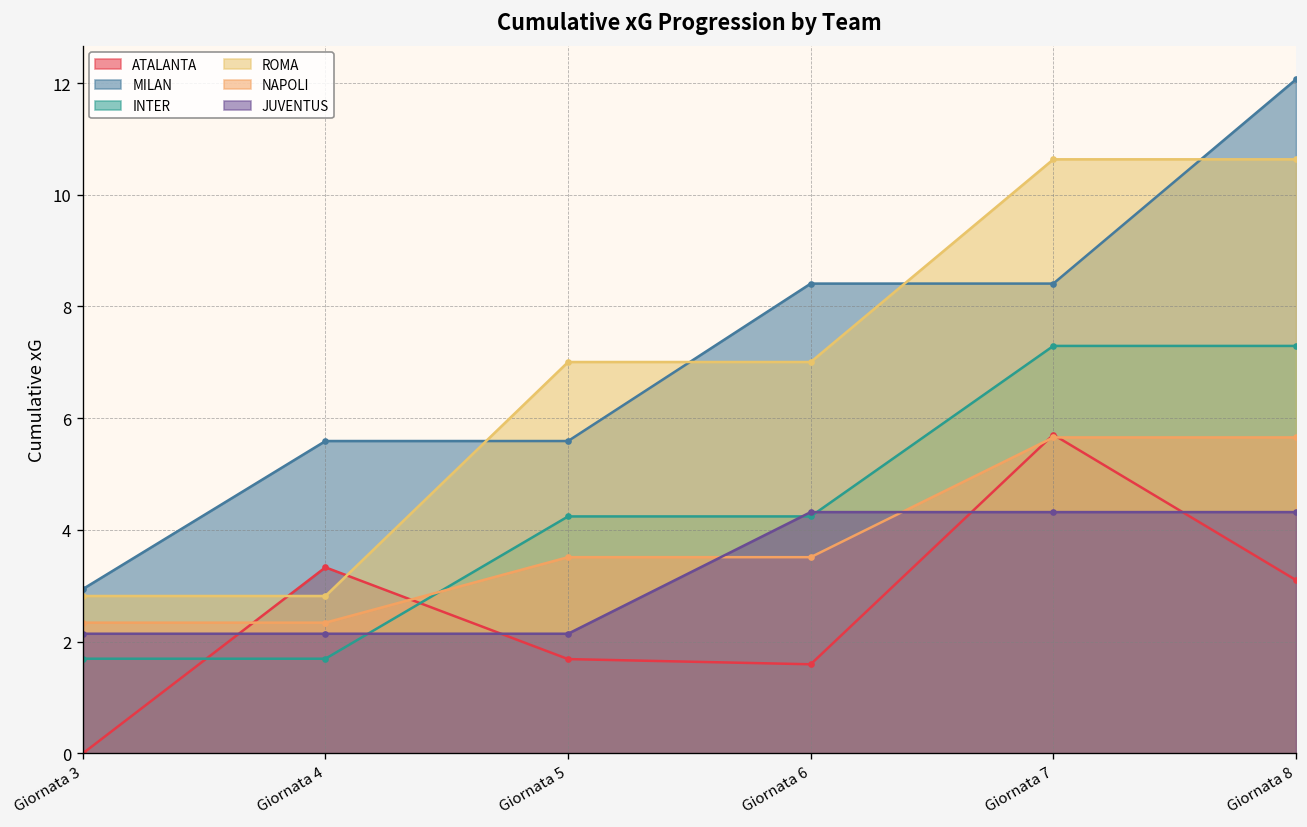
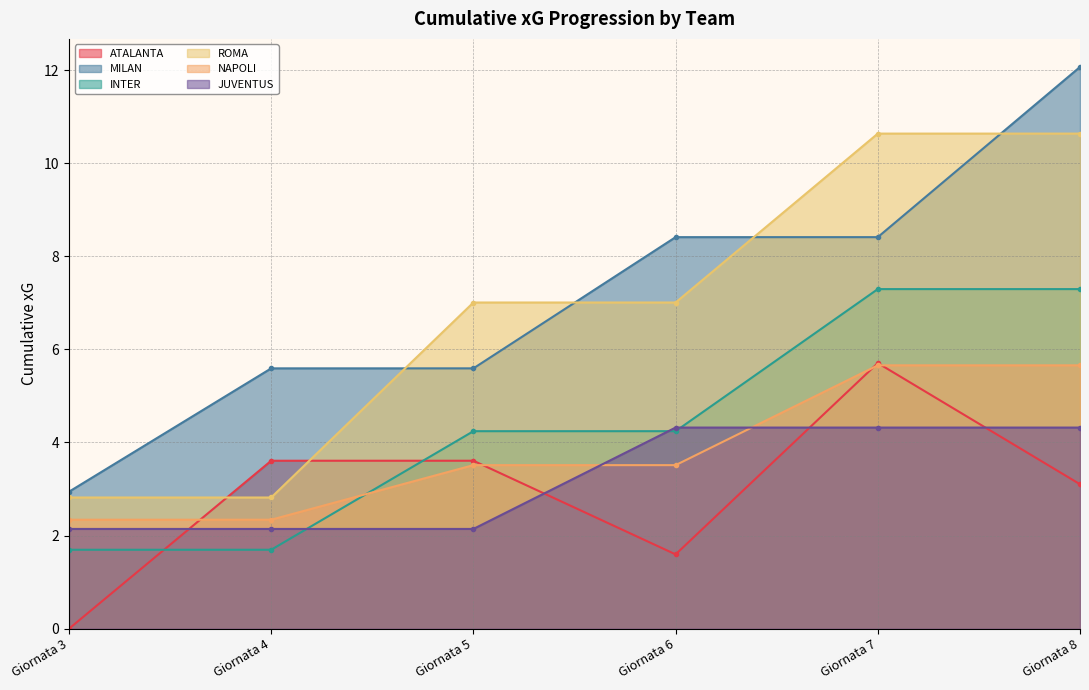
  {
    "ATALANTA": {
      "Giornata 3": 0.0,
-     "Giornata 4": 3.3,
-     "Giornata 5": 1.7,
+     "Giornata 4": 3.6,
+     "Giornata 5": 3.6,
      "Giornata 6": 1.6,
      "Giornata 8": 3.1
    }
  }
